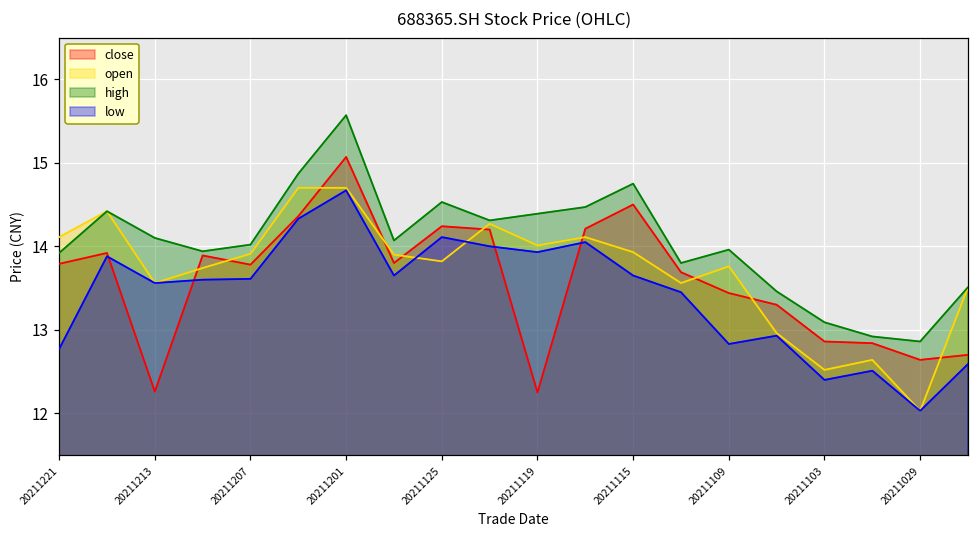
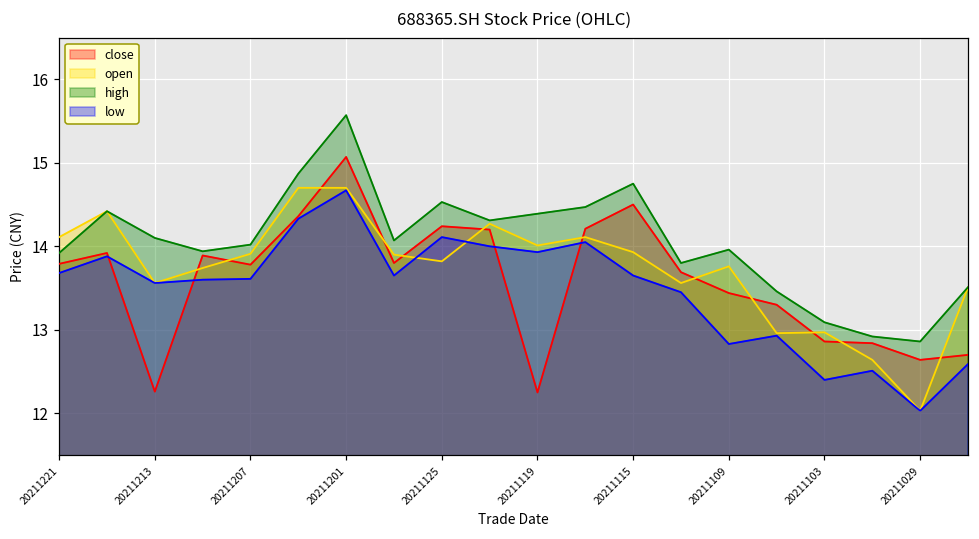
  {
    "close": {
      "20211221": 13.8,
      "20211213": 12.3,
      "20211207": 13.8,
      "20211201": 15.1,
      "20211125": 14.2,
      "20211119": 12.3,
      "20211115": 14.5,
      "20211109": 13.4,
      "20211103": 12.9,
      "20211029": 12.6
    },
    "open": {
      "20211221": 14.1,
      "20211207": 13.9,
      "20211125": 13.8,
      "20211119": 14.0,
      "20211115": 13.9,
      "20211109": 13.8,
-     "20211103": 12.5
+     "20211103": 13.0
    },
    "high": {
      "20211221": 13.9,
      "20211213": 14.1,
      "20211207": 14.0,
      "20211201": 15.6,
      "20211125": 14.5,
      "20211119": 14.4,
      "20211115": 14.8,
      "20211109": 14.0,
      "20211103": 13.1,
      "20211029": 12.9
    },
    "low": {
-     "20211221": 12.8,
+     "20211221": 13.7,
      "20211207": 13.6,
      "20211125": 14.1,
      "20211119": 13.9,
      "20211115": 13.7,
      "20211109": 12.8,
      "20211103": 12.4
    }
  }
